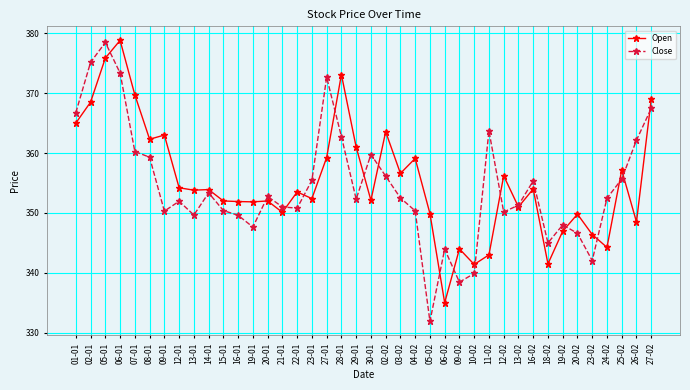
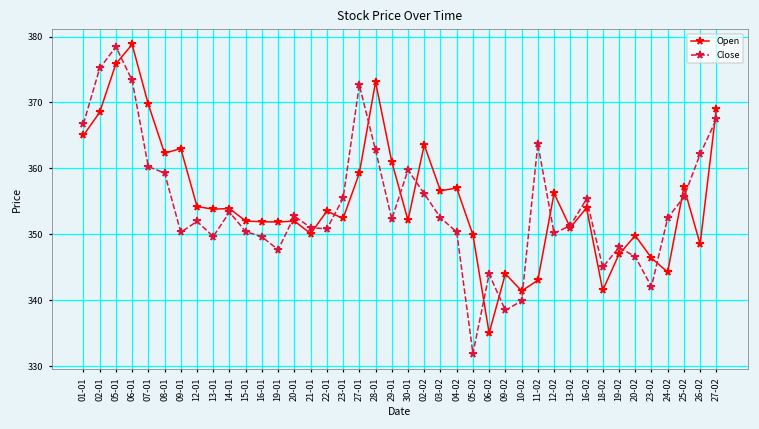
  {
    "Open": {
      "01-01": 365,
      "02-01": 369,
      "05-01": 376,
      "06-01": 379,
      "07-01": 370,
      "08-01": 362,
      "09-01": 363,
      "12-01": 354,
      "13-01": 354,
      "14-01": 354,
      "15-01": 352,
      "16-01": 352,
      "19-01": 352,
      "20-01": 352,
      "21-01": 350,
      "22-01": 354,
      "23-01": 352,
      "27-01": 359,
      "28-01": 373,
      "29-01": 361,
      "30-01": 352,
      "02-02": 364,
      "03-02": 357,
-     "04-02": 359,
+     "04-02": 357,
      "05-02": 350,
      "06-02": 335,
      "09-02": 344,
      "10-02": 341,
      "11-02": 343,
      "12-02": 356,
      "16-02": 354,
      "18-02": 342,
      "19-02": 347,
      "20-02": 350,
      "23-02": 346,
      "24-02": 344,
      "25-02": 357,
      "26-02": 349,
      "27-02": 369
    },
    "Close": {
      "01-01": 367,
      "02-01": 375,
      "05-01": 378,
      "06-01": 373,
      "07-01": 360,
      "08-01": 359,
      "09-01": 350,
      "12-01": 352,
      "13-01": 350,
      "14-01": 353,
      "15-01": 350,
      "16-01": 350,
      "19-01": 348,
      "20-01": 353,
      "21-01": 351,
      "22-01": 351,
      "23-01": 355,
      "27-01": 373,
      "28-01": 363,
      "29-01": 352,
      "30-01": 360,
      "02-02": 356,
      "03-02": 353,
      "04-02": 350,
      "05-02": 332,
      "06-02": 344,
      "09-02": 338,
      "10-02": 340,
      "11-02": 364,
      "12-02": 350,
      "16-02": 355,
      "18-02": 345,
      "19-02": 348,
      "20-02": 347,
      "23-02": 342,
      "24-02": 352,
      "25-02": 356,
      "26-02": 362,
      "27-02": 367
    }
  }
